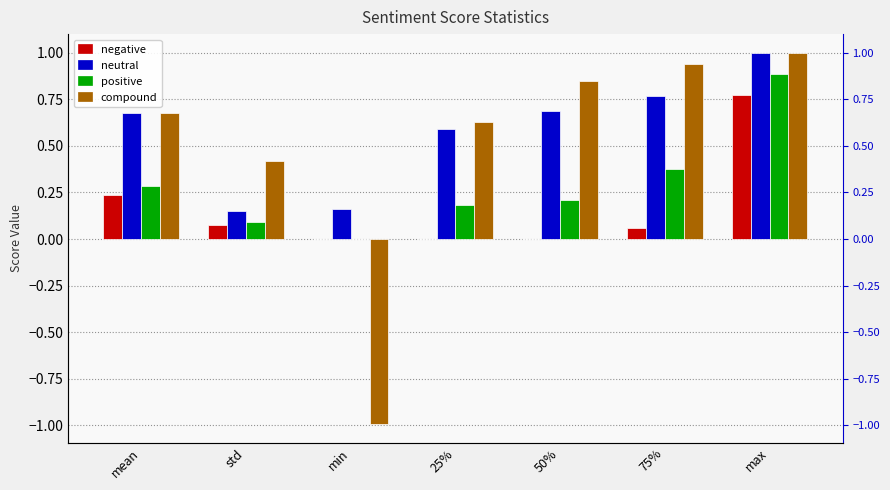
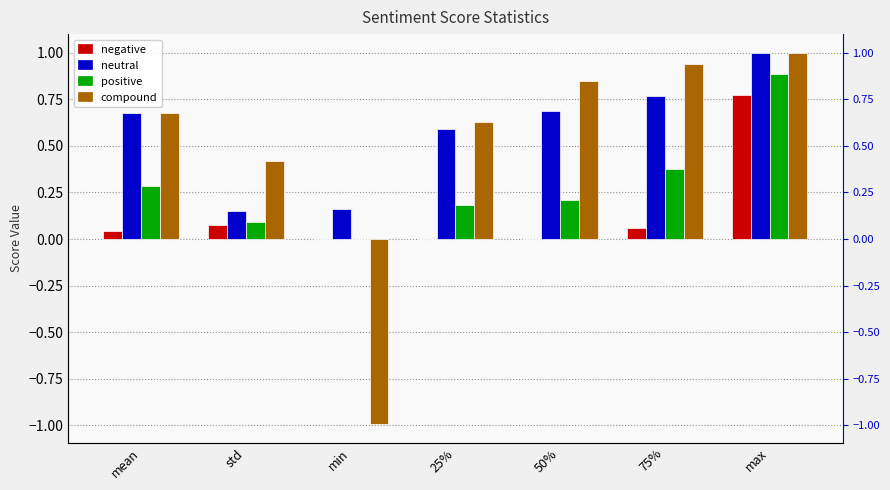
  {
    "negative": {
-     "mean": 0.24,
+     "mean": 0.04,
      "std": 0.08,
      "min": 0.00,
      "25%": 0.00,
      "50%": 0.00,
      "75%": 0.06,
      "max": 0.77
    },
    "neutral": {
      "mean": 0.67,
      "std": 0.15,
      "min": 0.16,
      "25%": 0.59,
      "50%": 0.69,
      "75%": 0.77,
      "max": 1.00
    },
    "positive": {
      "mean": 0.29,
      "std": 0.09,
      "min": 0.00,
      "25%": 0.18,
      "50%": 0.21,
      "75%": 0.37,
      "max": 0.89
    },
    "compound": {
      "mean": 0.68,
      "std": 0.42,
      "min": -0.99,
      "25%": 0.63,
      "50%": 0.85,
      "75%": 0.94,
      "max": 1.00
    }
  }
